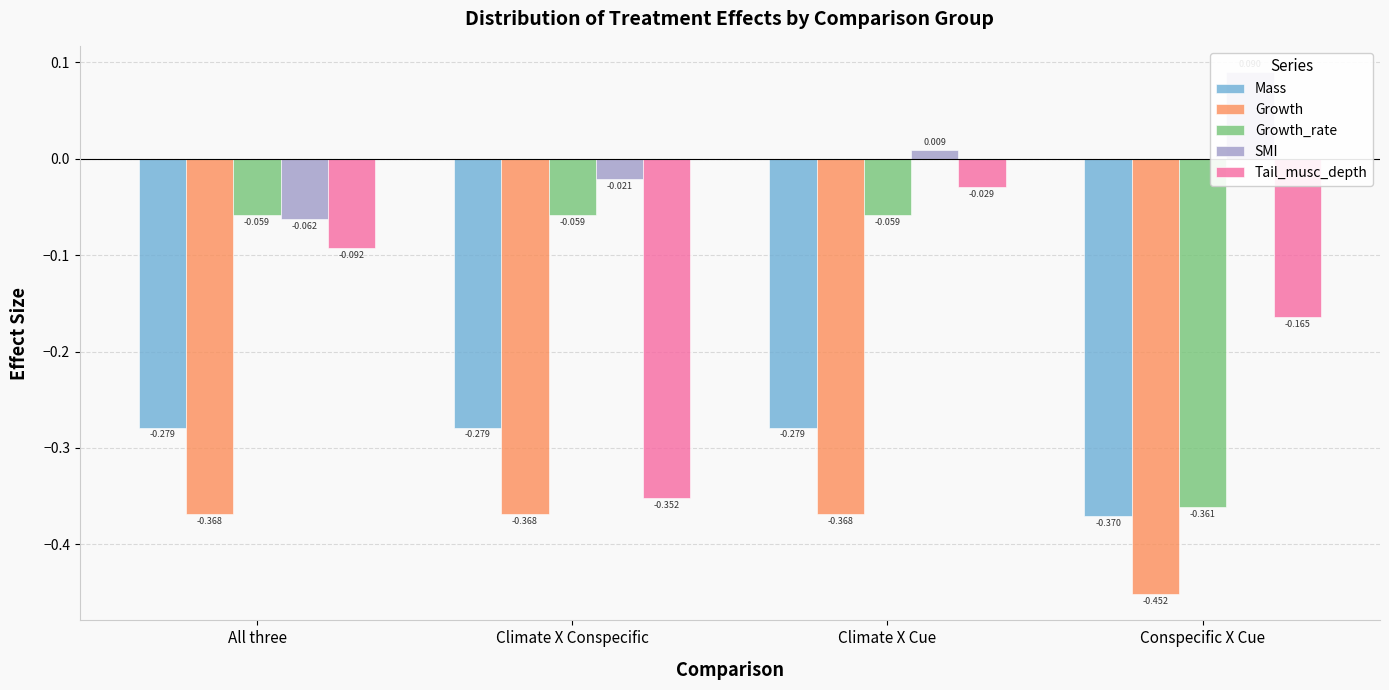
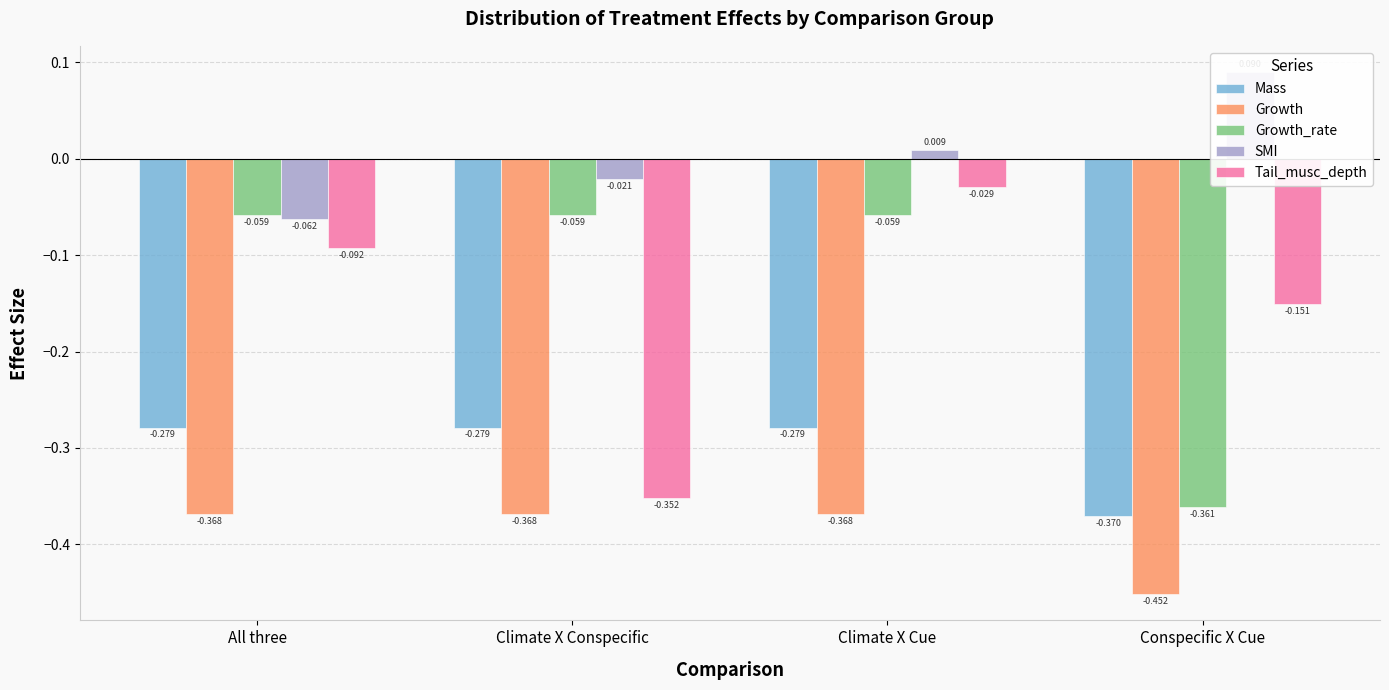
  {
    "Growth": {
      "All three": -0.368,
      "Climate X Conspecific": -0.368,
      "Climate X Cue": -0.368,
      "Conspecific X Cue": -0.452
    },
    "Growth_rate": {
      "All three": -0.059,
      "Climate X Conspecific": -0.059,
      "Climate X Cue": -0.059,
      "Conspecific X Cue": -0.361
    },
    "Tail_musc_depth": {
      "All three": -0.092,
      "Climate X Conspecific": -0.352,
      "Climate X Cue": -0.029,
-     "Conspecific X Cue": -0.165
+     "Conspecific X Cue": -0.151
    }
  }
